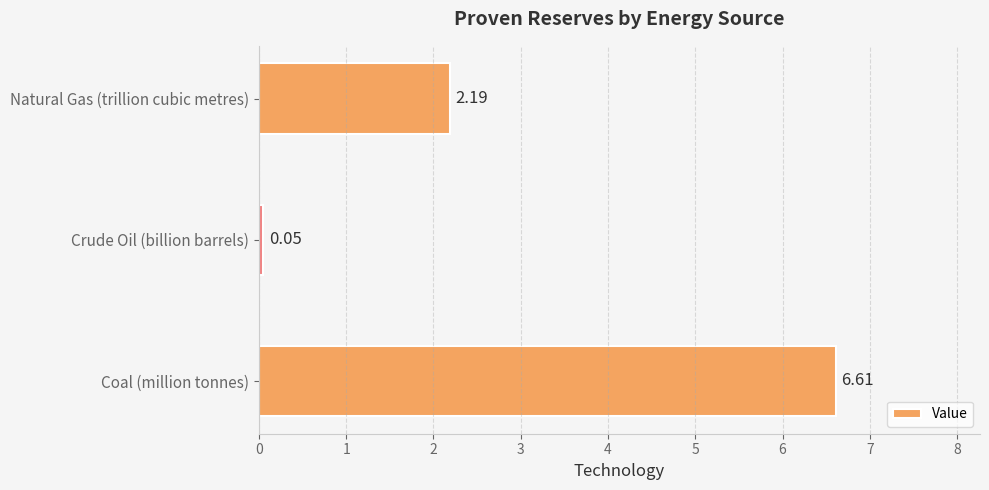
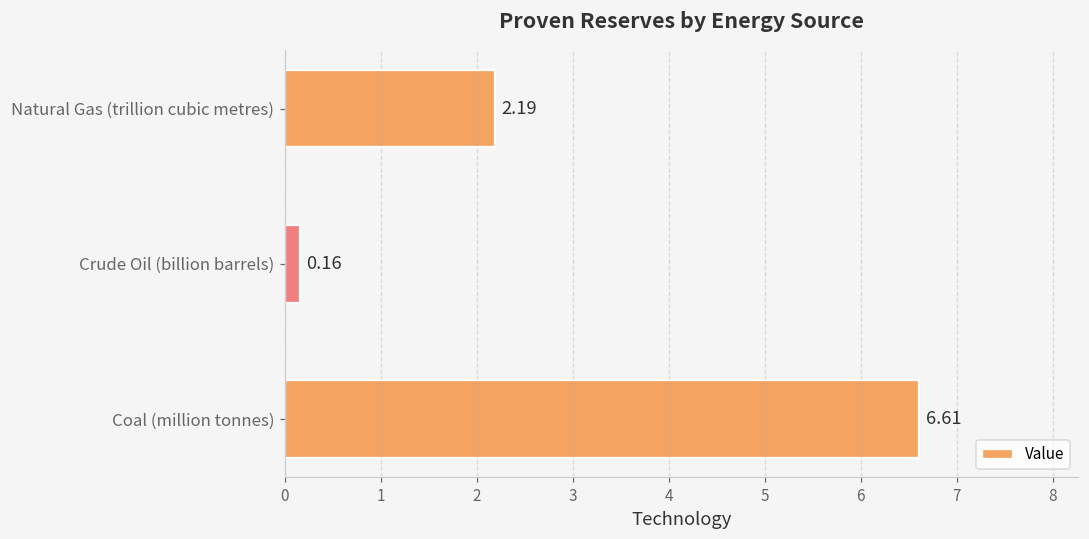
  {
    "Natural Gas (trillion cubic metres)": 2.19,
-   "Crude Oil (billion barrels)": 0.05,
+   "Crude Oil (billion barrels)": 0.16,
    "Coal (million tonnes)": 6.61
  }
